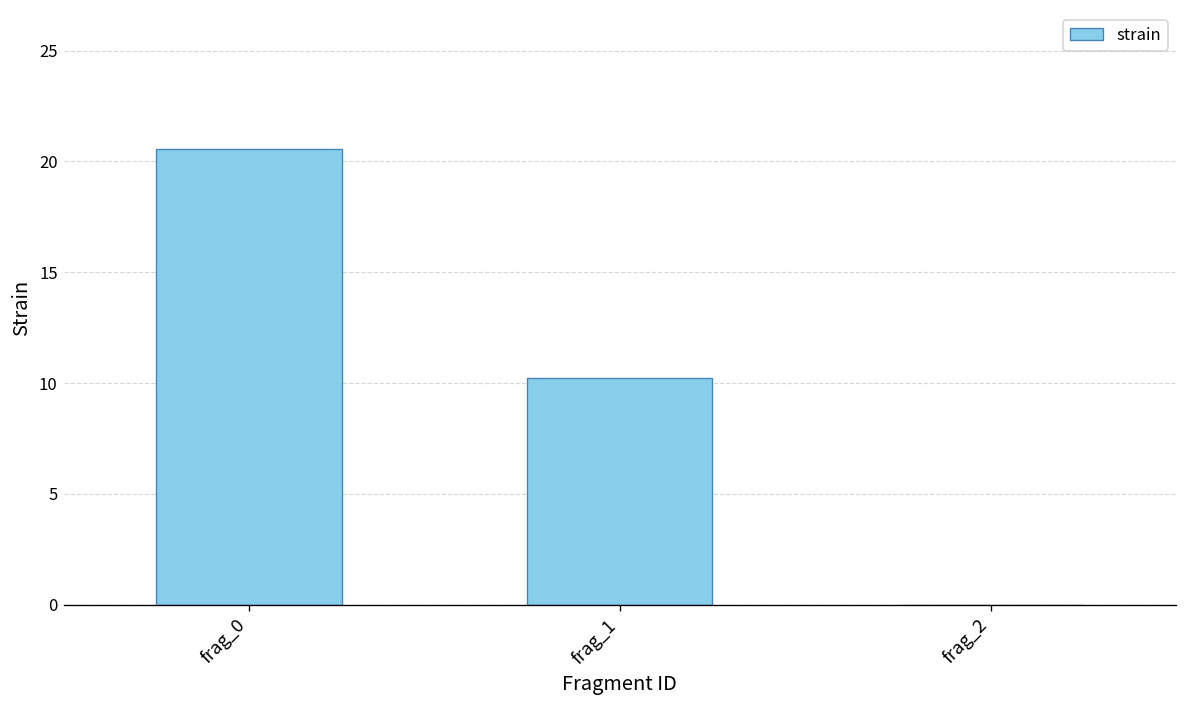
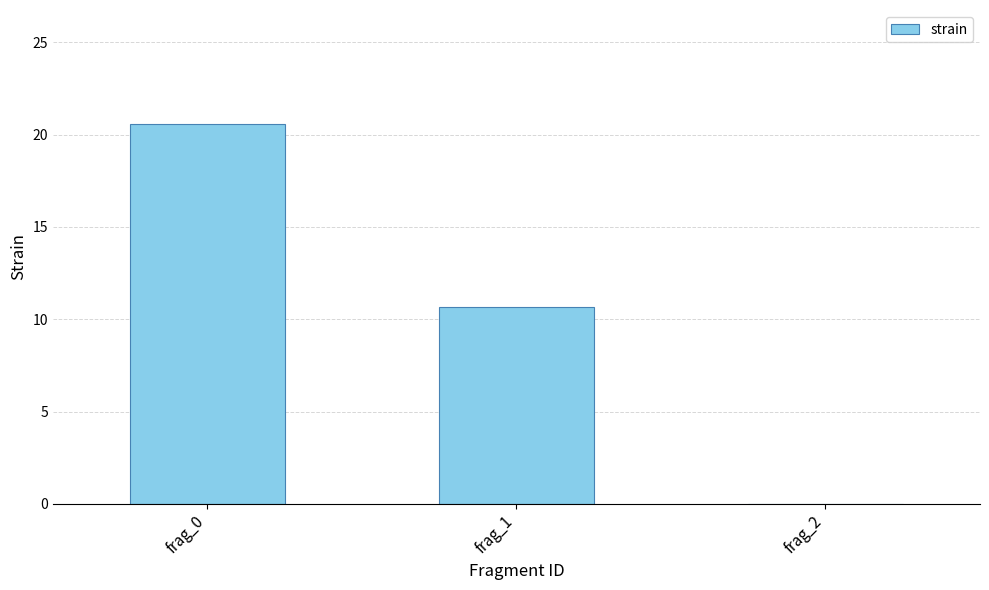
  {
    "frag_0": 20.6,
-   "frag_1": 10.2,
+   "frag_1": 10.7,
    "frag_2": 0.0
  }
